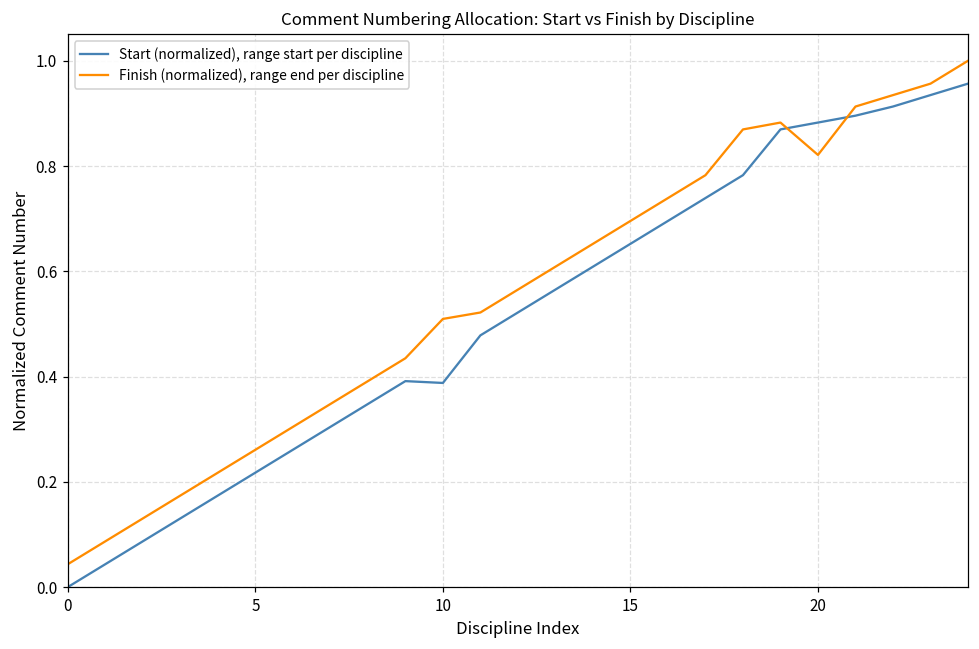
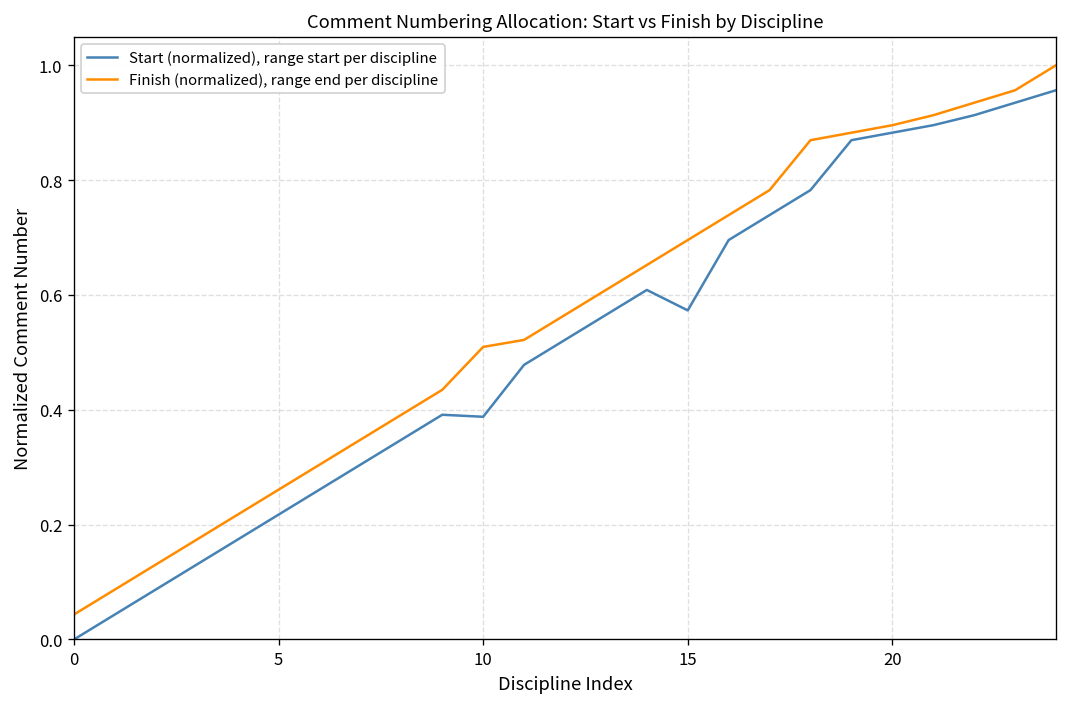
  {
    "Start (normalized), range start per discipline": {
      "0": 0.00,
      "5": 0.22,
      "10": 0.39,
-     "15": 0.65,
+     "15": 0.57,
      "20": 0.88
    },
    "Finish (normalized), range end per discipline": {
      "0": 0.04,
      "5": 0.26,
      "10": 0.51,
      "15": 0.70,
-     "20": 0.82
+     "20": 0.90
    }
  }
